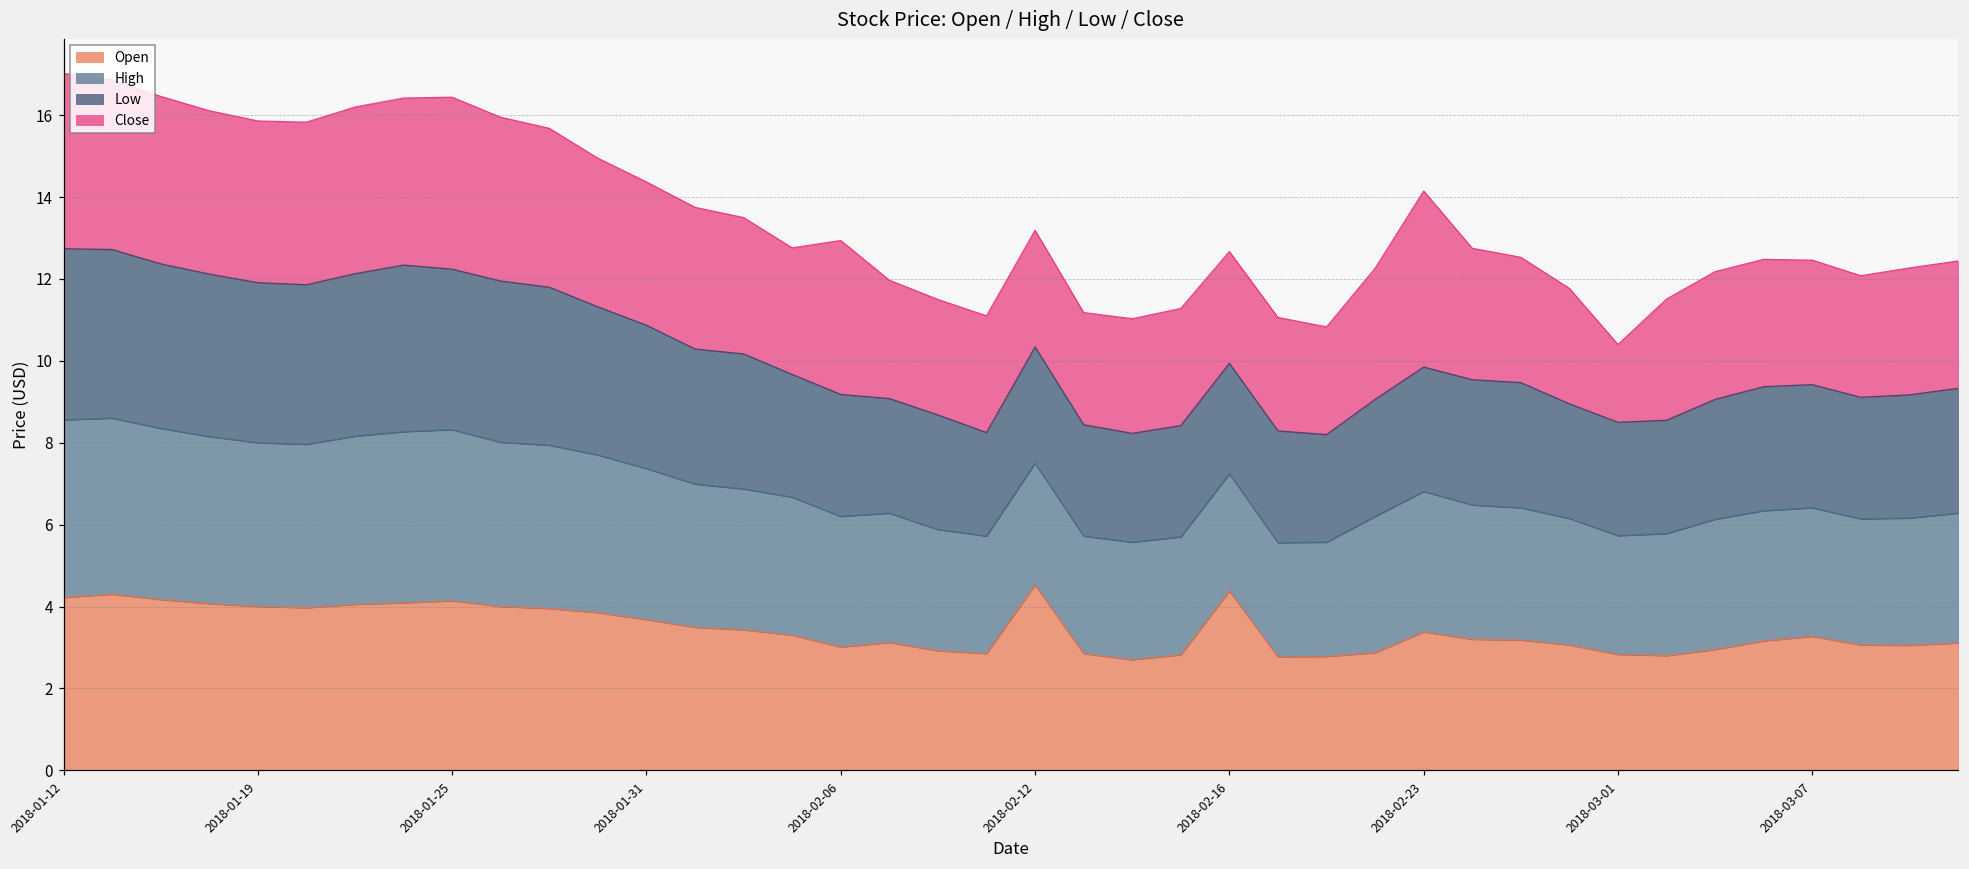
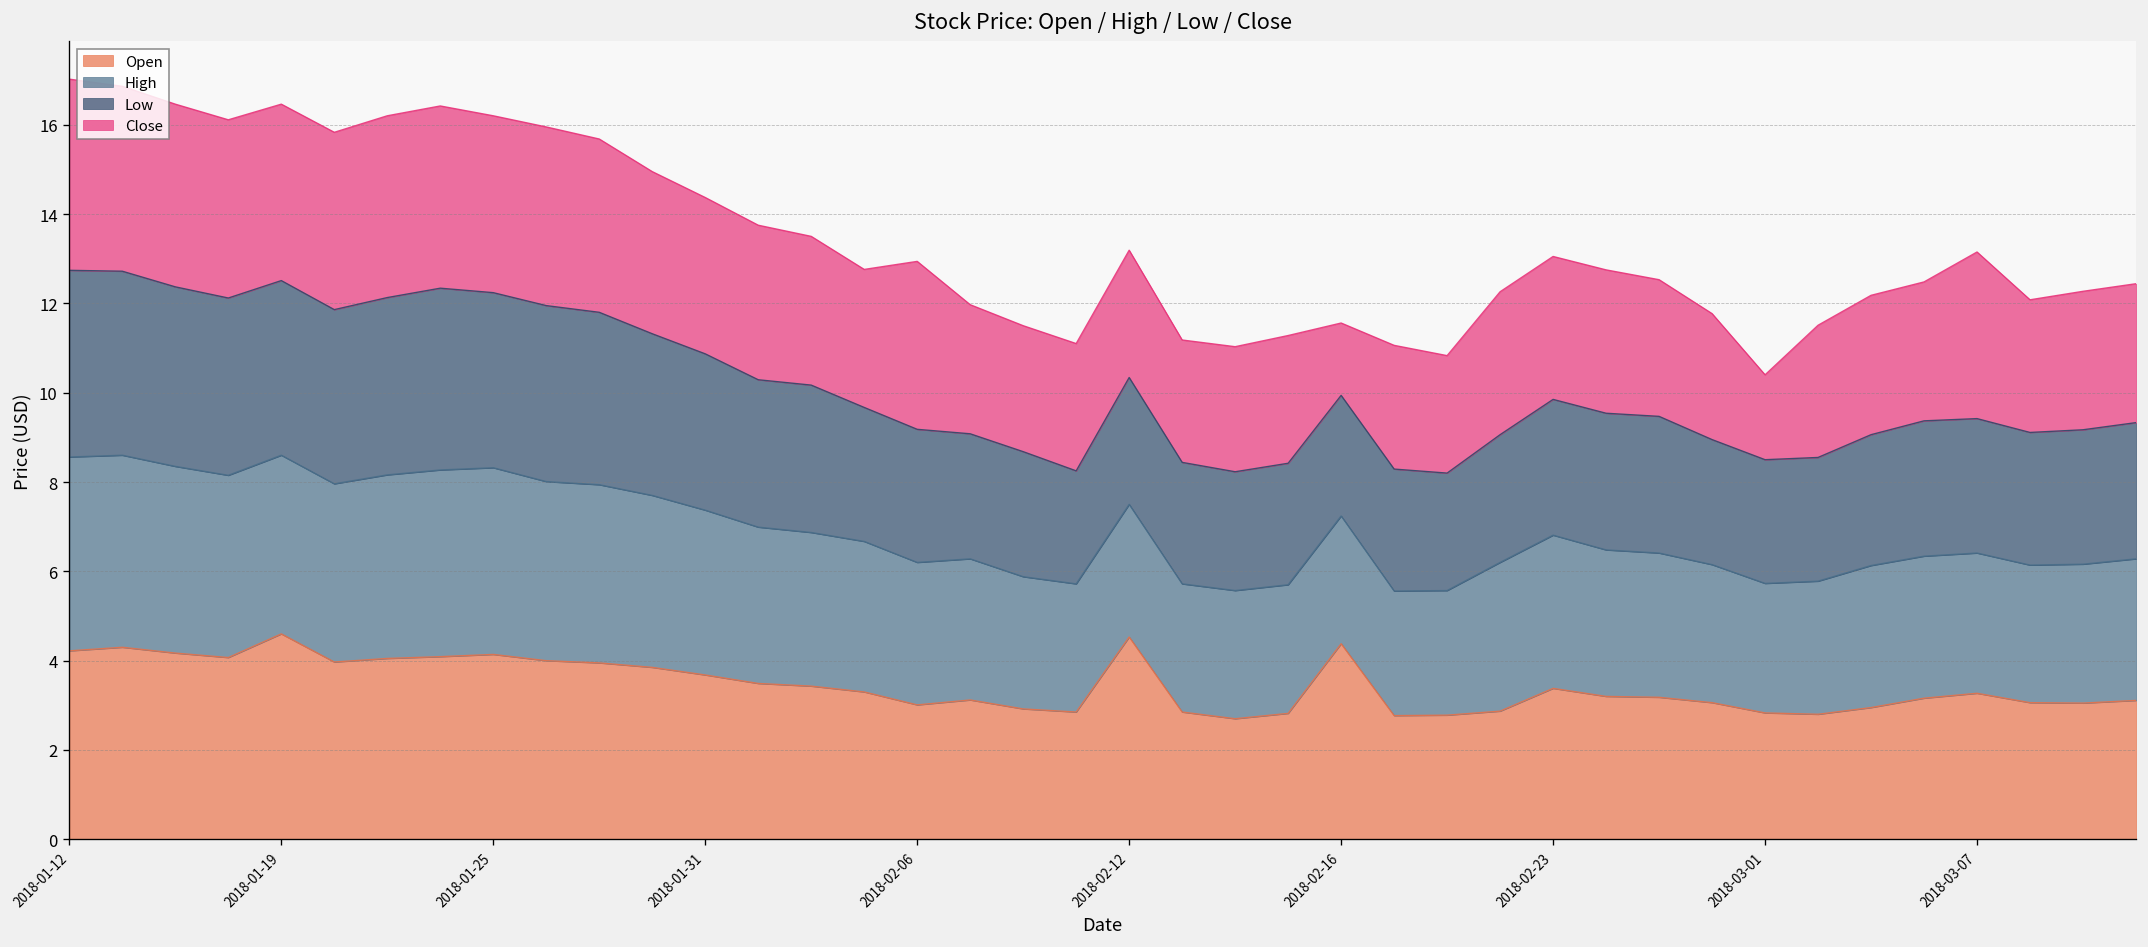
  {
    "Open": {
      "2018-01-12": 4.2,
-     "2018-01-19": 4.0,
+     "2018-01-19": 4.6,
      "2018-01-25": 4.1,
      "2018-01-31": 3.7,
      "2018-02-06": 3.0,
      "2018-02-12": 4.5,
      "2018-02-16": 4.4,
      "2018-02-23": 3.4,
      "2018-03-01": 2.8,
      "2018-03-07": 3.3
    },
    "Close": {
      "2018-01-12": 4.3,
      "2018-01-19": 4.0,
-     "2018-01-25": 4.2,
+     "2018-01-25": 4.0,
      "2018-01-31": 3.5,
      "2018-02-06": 3.8,
      "2018-02-12": 2.8,
-     "2018-02-16": 2.7,
-     "2018-02-23": 4.3,
+     "2018-02-16": 1.6,
+     "2018-02-23": 3.2,
      "2018-03-01": 1.9,
-     "2018-03-07": 3.0
+     "2018-03-07": 3.7
    }
  }
